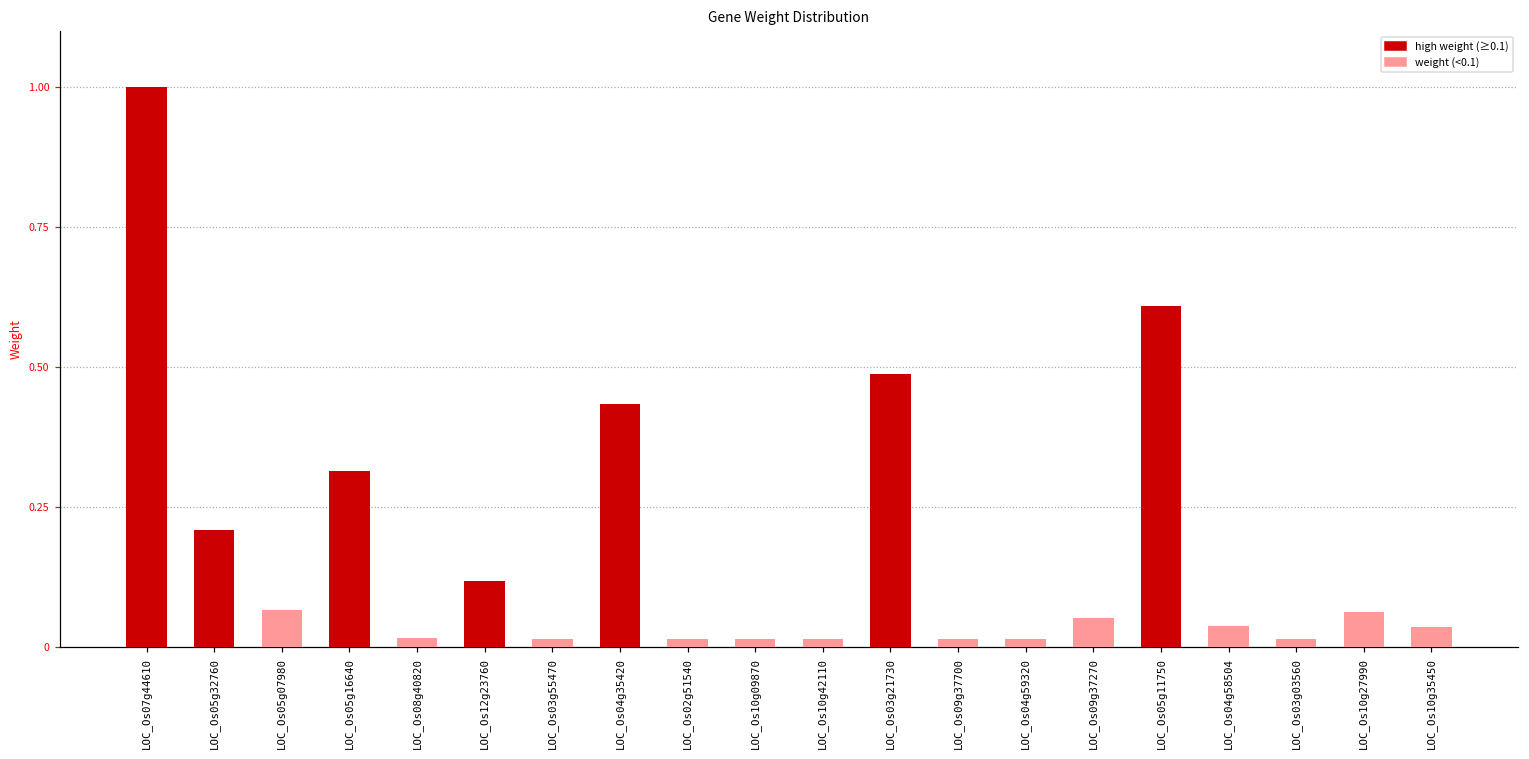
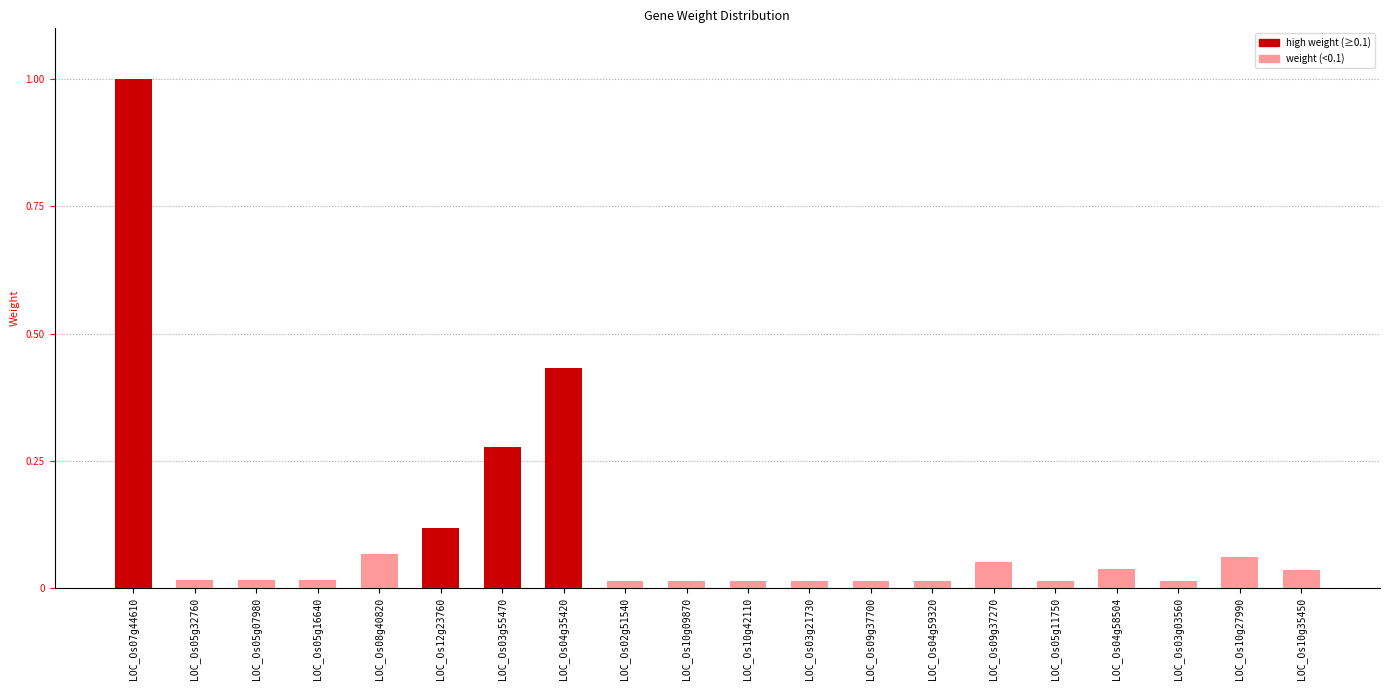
  {
    "LOC_Os07g44610": 1.00,
-   "LOC_Os05g32760": 0.21,
-   "LOC_Os05g07980": 0.07,
-   "LOC_Os05g16640": 0.31,
-   "LOC_Os08g40820": 0.02,
+   "LOC_Os05g32760": 0.02,
+   "LOC_Os05g07980": 0.02,
+   "LOC_Os05g16640": 0.02,
+   "LOC_Os08g40820": 0.07,
    "LOC_Os12g23760": 0.12,
-   "LOC_Os03g55470": 0.01,
+   "LOC_Os03g55470": 0.28,
    "LOC_Os04g35420": 0.43,
    "LOC_Os02g51540": 0.01,
    "LOC_Os10g09870": 0.01,
    "LOC_Os10g42110": 0.01,
-   "LOC_Os03g21730": 0.49,
+   "LOC_Os03g21730": 0.01,
    "LOC_Os09g37700": 0.01,
    "LOC_Os04g59320": 0.01,
    "LOC_Os09g37270": 0.05,
-   "LOC_Os05g11750": 0.61,
+   "LOC_Os05g11750": 0.01,
    "LOC_Os04g58504": 0.04,
    "LOC_Os03g03560": 0.01,
    "LOC_Os10g27990": 0.06,
    "LOC_Os10g35450": 0.03
  }
